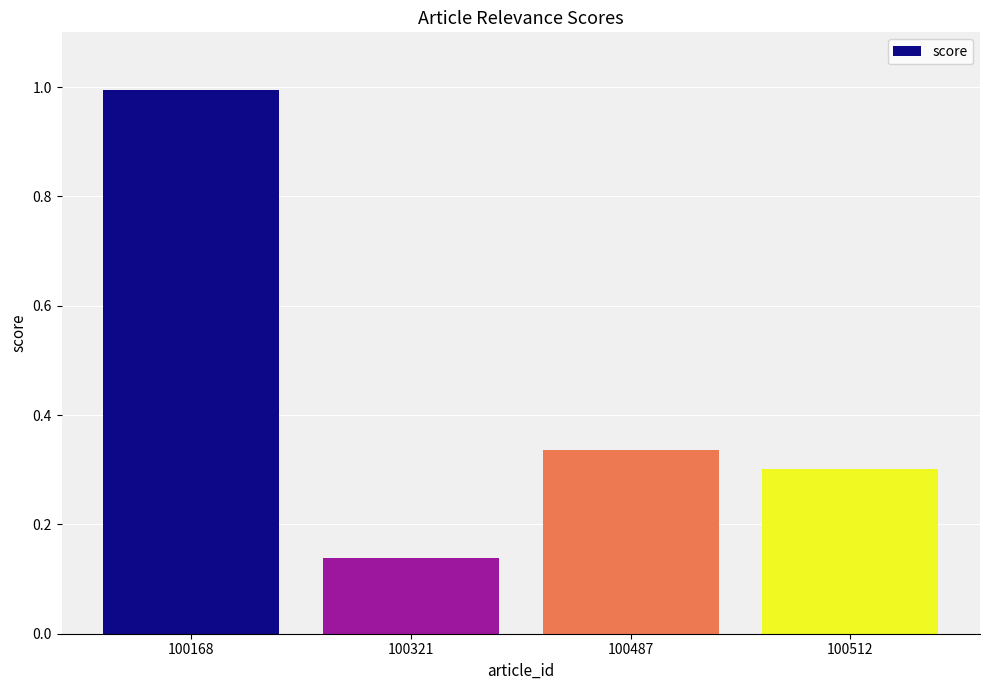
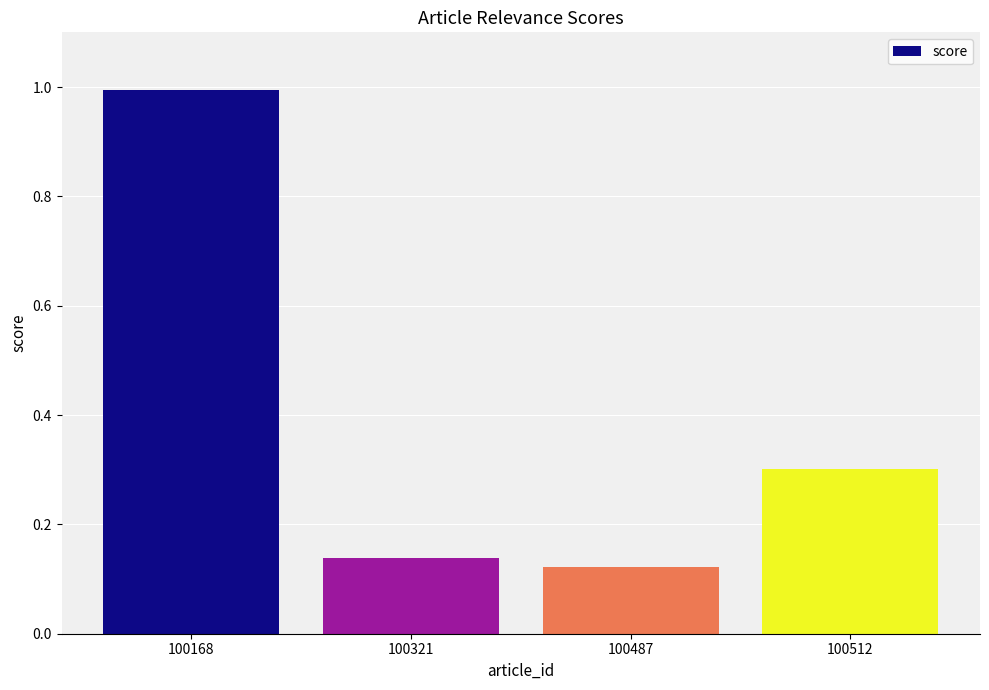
  {
    "100168": 0.99,
    "100321": 0.14,
-   "100487": 0.34,
+   "100487": 0.12,
    "100512": 0.30
  }
